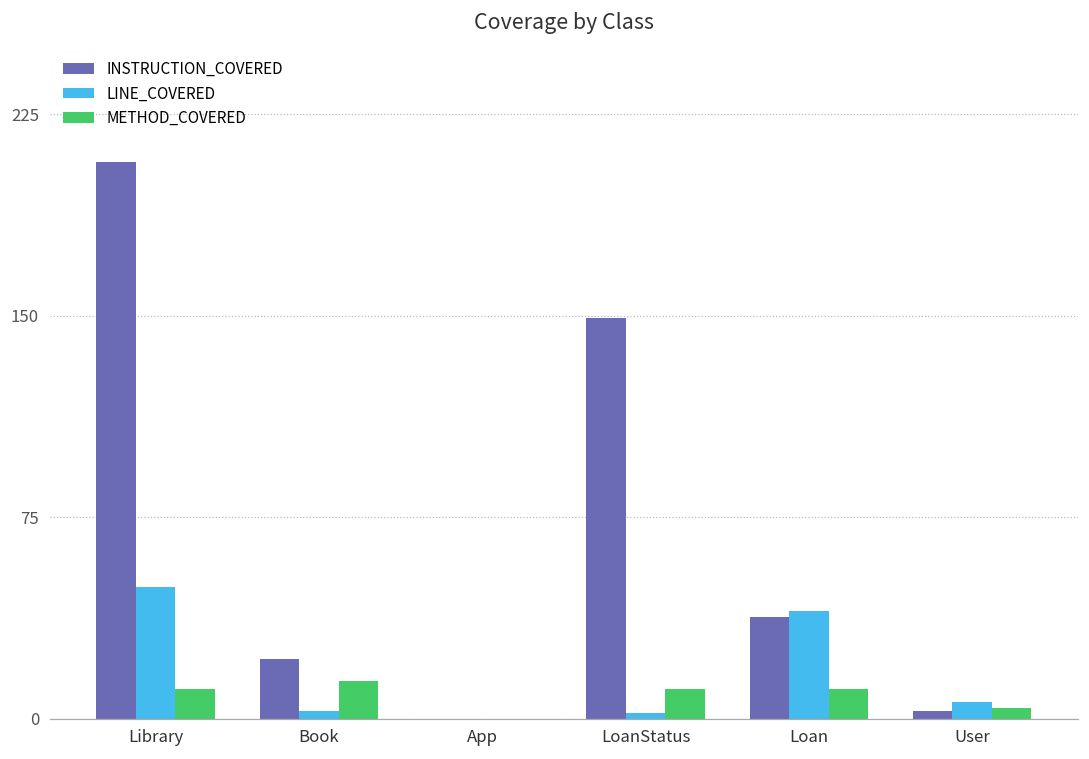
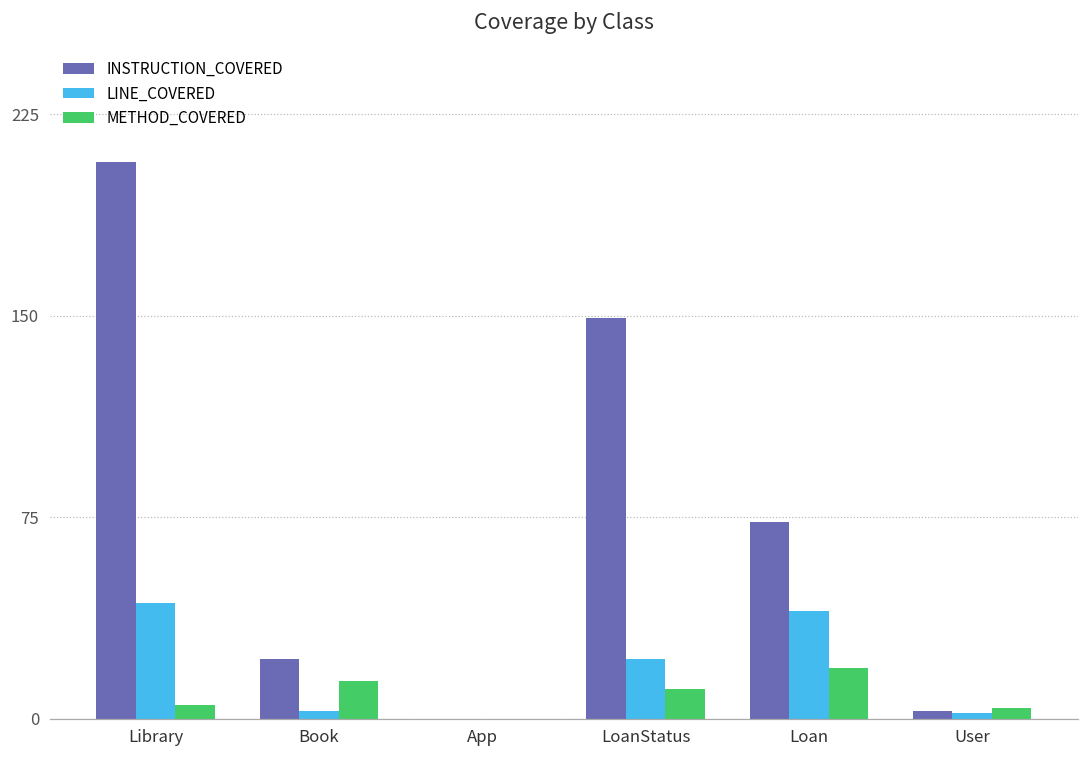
  {
    "INSTRUCTION_COVERED": {
      "Library": 207,
      "Book": 22,
      "App": 0,
      "LoanStatus": 149,
-     "Loan": 38,
+     "Loan": 73,
      "User": 3
    },
    "LINE_COVERED": {
-     "Library": 49,
+     "Library": 43,
      "Book": 3,
      "App": 0,
-     "LoanStatus": 2,
+     "LoanStatus": 22,
      "Loan": 40,
-     "User": 6
+     "User": 2
    },
    "METHOD_COVERED": {
-     "Library": 11,
+     "Library": 5,
      "Book": 14,
      "App": 0,
      "LoanStatus": 11,
-     "Loan": 11,
+     "Loan": 19,
      "User": 4
    }
  }
